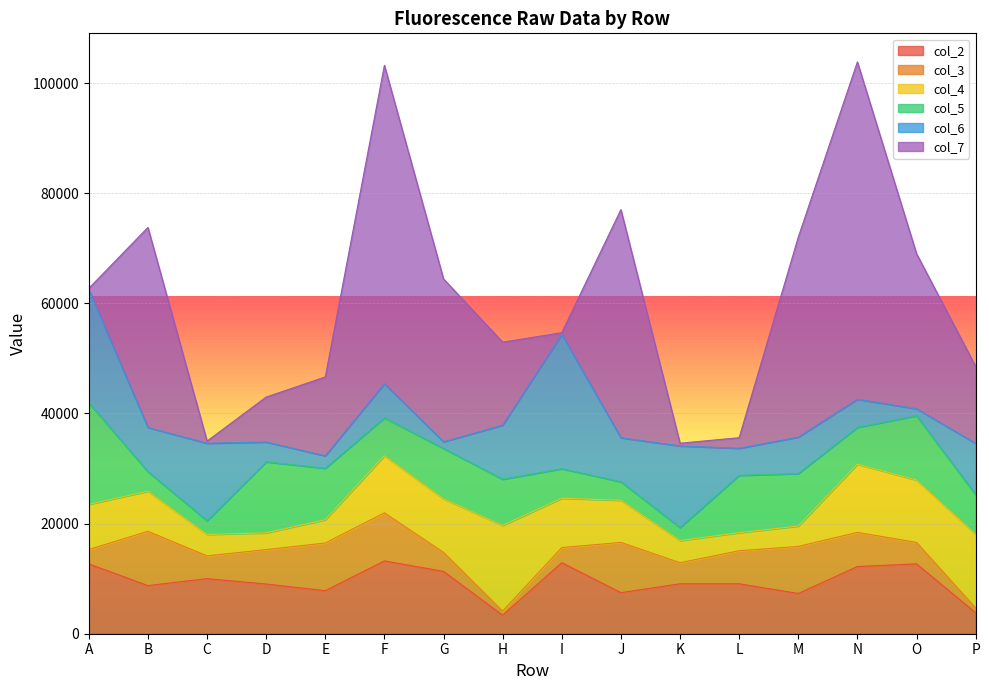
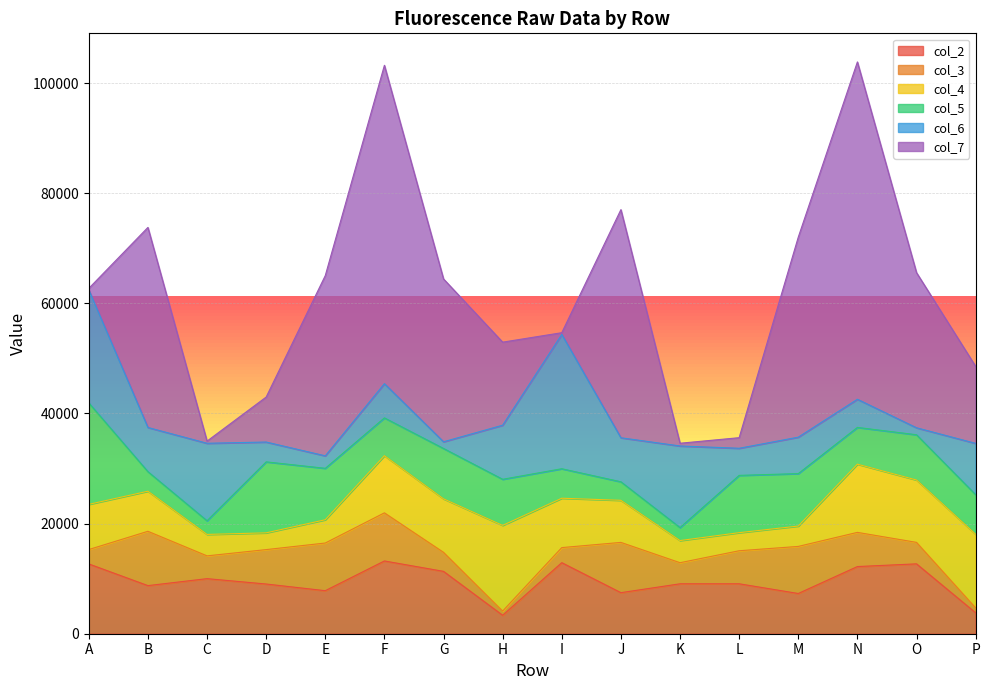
  {
    "col_4": {
      "A": 8000,
      "B": 7000,
      "C": 4000,
      "D": 3000,
      "E": 4000,
      "F": 10000,
      "G": 10000,
      "H": 16000,
      "I": 9000,
      "J": 8000,
      "K": 4000,
      "L": 3000,
      "M": 4000,
      "N": 12000,
      "O": 11000,
      "P": 13000
    },
    "col_5": {
      "A": 18000,
      "B": 4000,
      "C": 2000,
      "D": 13000,
      "E": 9000,
      "F": 7000,
      "G": 9000,
      "H": 8000,
      "I": 5000,
      "J": 3000,
      "K": 2000,
      "L": 10000,
      "M": 10000,
      "N": 7000,
-     "O": 12000,
+     "O": 8000,
      "P": 7000
    },
    "col_6": {
      "B": 8000,
      "D": 4000,
      "E": 2000,
      "F": 6000,
      "G": 1000,
      "H": 10000,
      "J": 8000,
      "K": 15000,
      "L": 5000,
      "M": 7000,
      "N": 5000,
      "O": 1000,
      "P": 9000
    },
    "col_7": {
      "B": 36000,
      "D": 8000,
-     "E": 14000,
+     "E": 33000,
      "F": 58000,
      "G": 30000,
      "H": 15000,
      "J": 41000,
      "K": 0,
      "L": 2000,
      "M": 36000,
      "N": 61000,
      "O": 28000,
      "P": 14000
    }
  }
